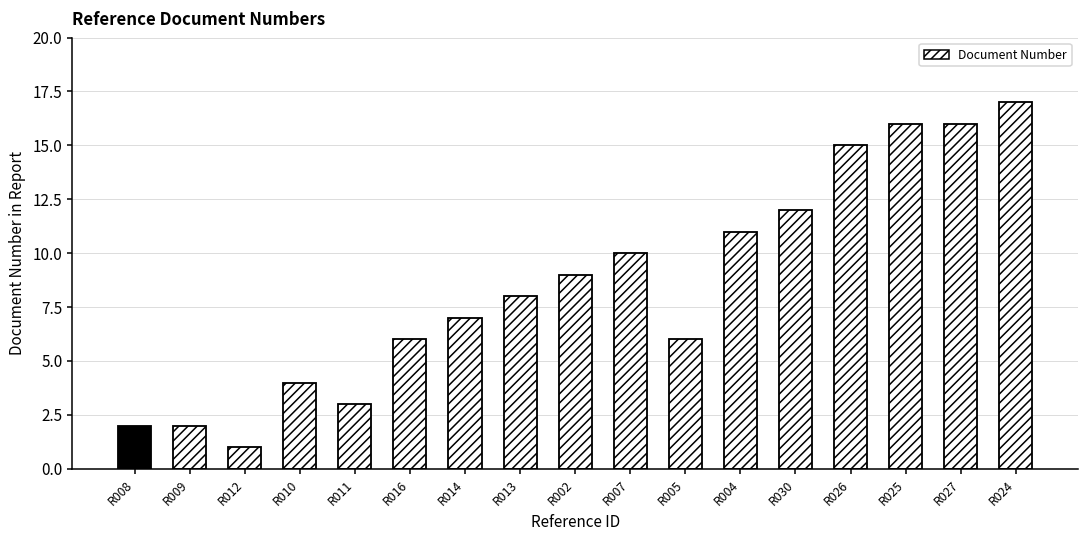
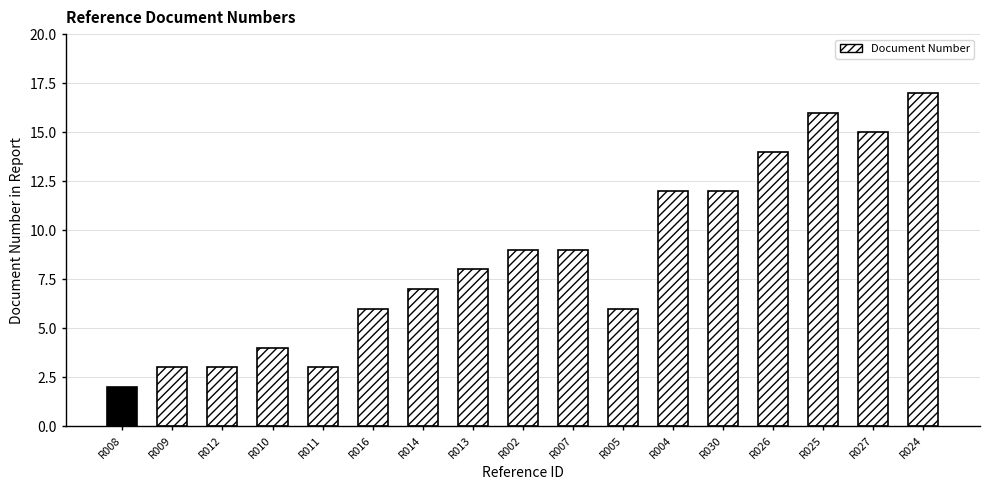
  {
    "R008": 2,
-   "R009": 2,
-   "R012": 1,
+   "R009": 3,
+   "R012": 3,
    "R010": 4,
    "R011": 3,
    "R016": 6,
    "R014": 7,
    "R013": 8,
    "R002": 9,
-   "R007": 10,
+   "R007": 9,
    "R005": 6,
-   "R004": 11,
+   "R004": 12,
    "R030": 12,
-   "R026": 15,
+   "R026": 14,
    "R025": 16,
-   "R027": 16,
+   "R027": 15,
    "R024": 17
  }
